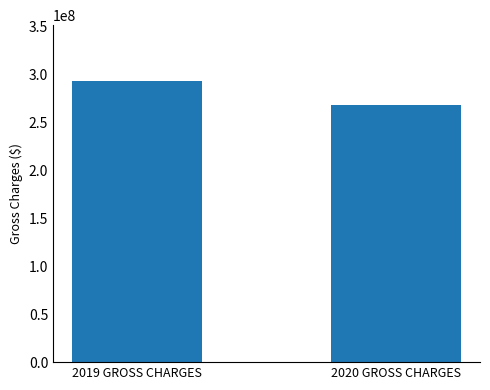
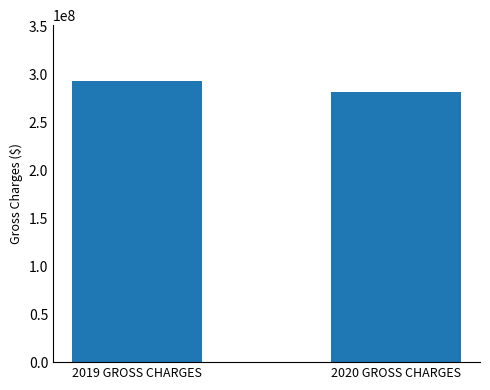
  {
    "2019 GROSS CHARGES": 290000000,
-   "2020 GROSS CHARGES": 270000000
+   "2020 GROSS CHARGES": 280000000
  }
